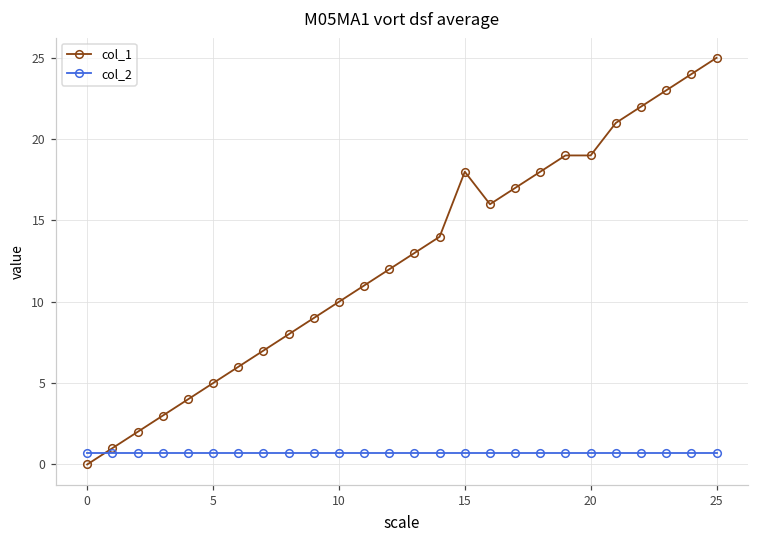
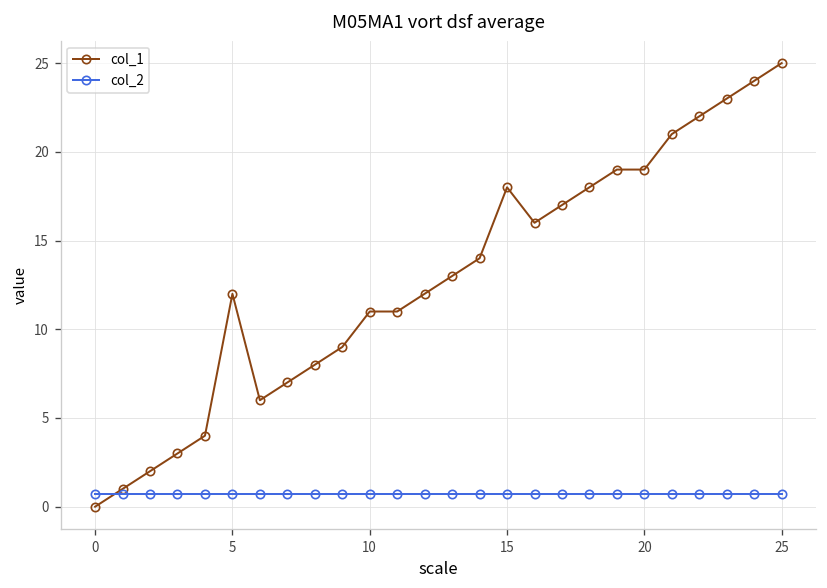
  {
    "col_1": {
      "0": 0,
-     "5": 5,
-     "10": 10,
+     "5": 12,
+     "10": 11,
      "15": 18,
      "20": 19,
      "25": 25
    },
    "col_2": {
      "0": 0.7,
      "5": 0.7,
      "10": 0.7,
      "15": 0.7,
      "20": 0.7,
      "25": 0.7
    }
  }
